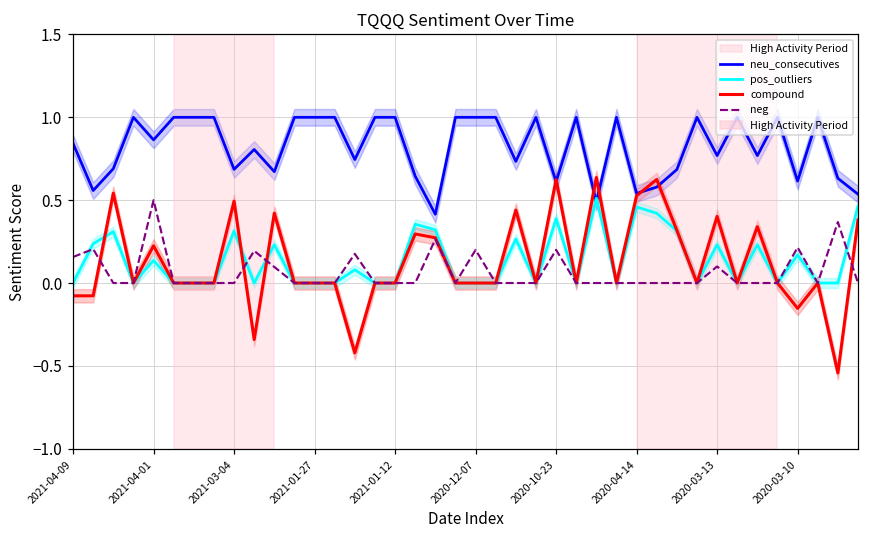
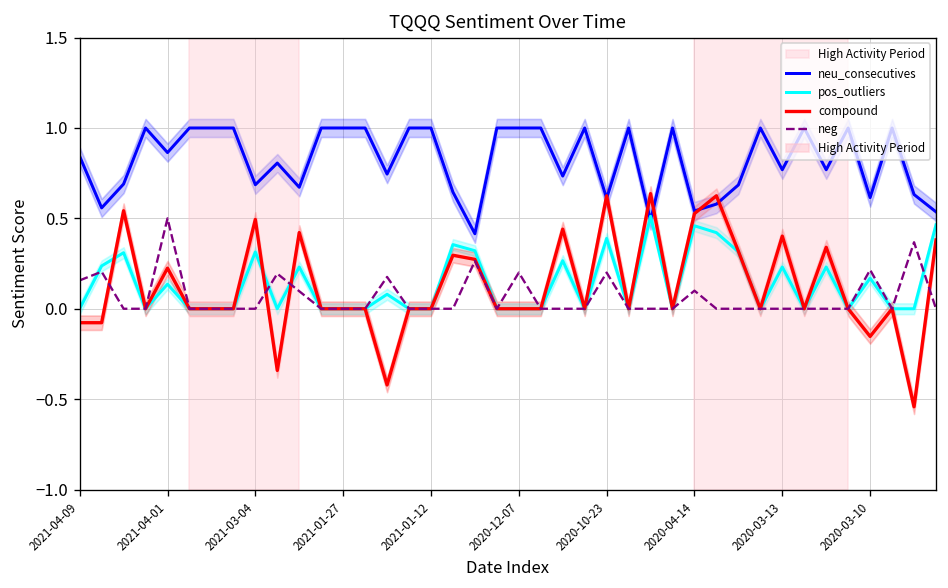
  {
    "neg": {
      "2021-04-09": 0.16,
      "2021-04-01": 0.5,
      "2021-03-04": 0.0,
      "2020-12-07": 0.2,
      "2020-10-23": 0.2,
-     "2020-04-14": 0.0,
-     "2020-03-13": 0.1
+     "2020-04-14": 0.1,
+     "2020-03-13": 0.0
    }
  }
